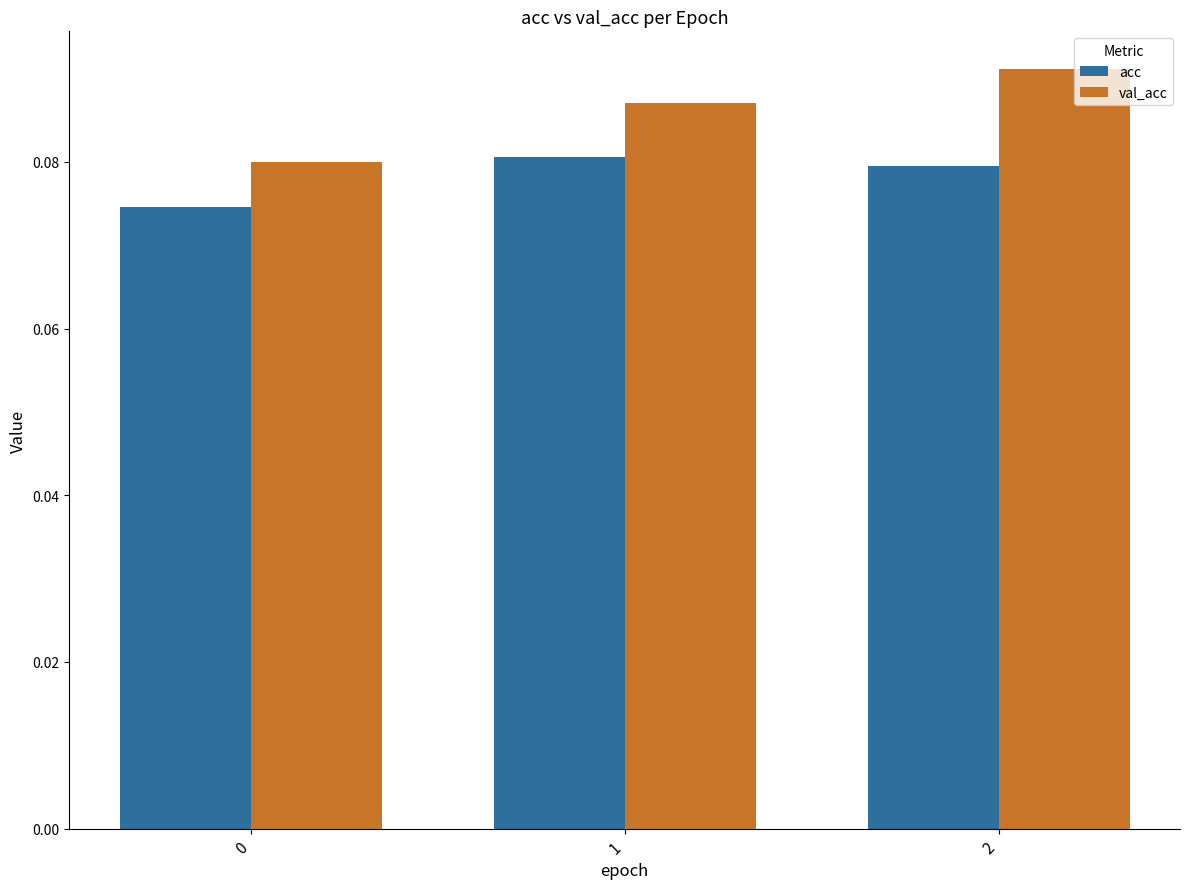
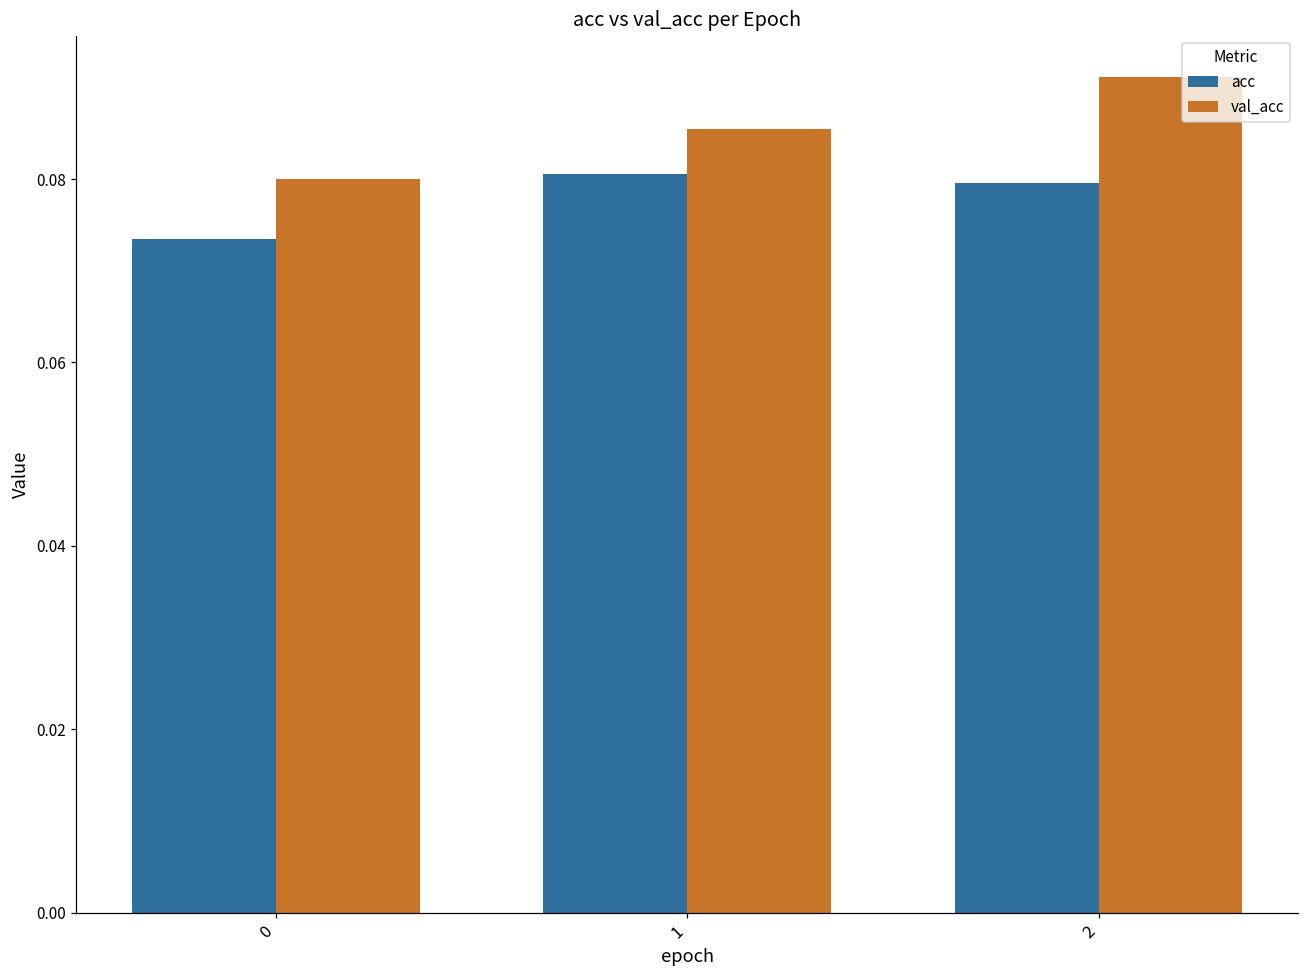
  {
    "acc": {
-     "0": 0.075,
+     "0": 0.073,
      "1": 0.081,
      "2": 0.080
    },
    "val_acc": {
      "0": 0.080,
-     "1": 0.087,
+     "1": 0.086,
      "2": 0.091
    }
  }
